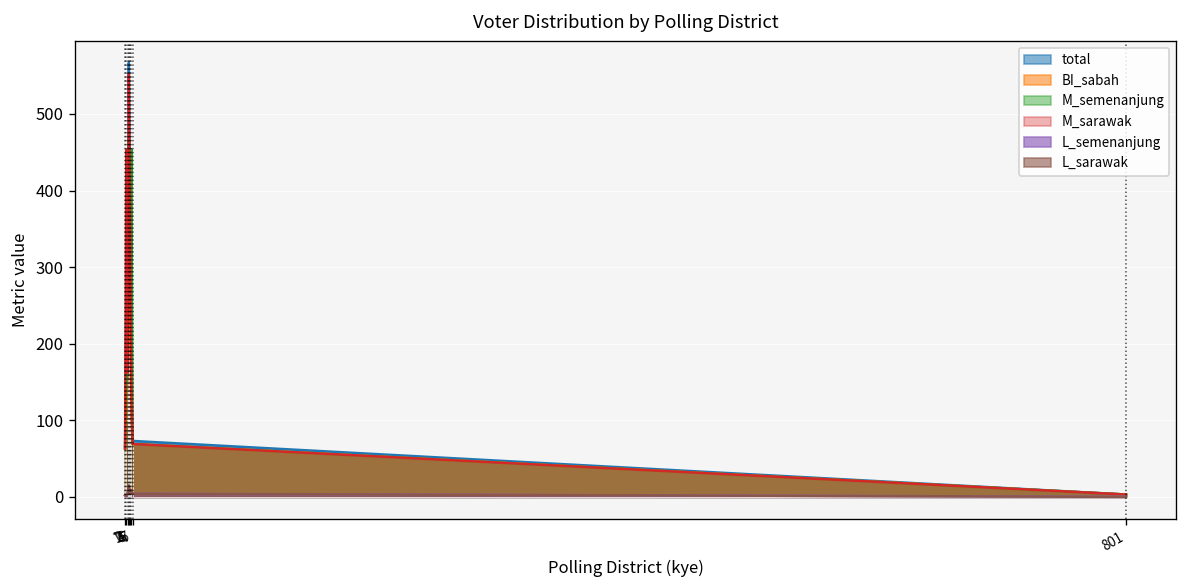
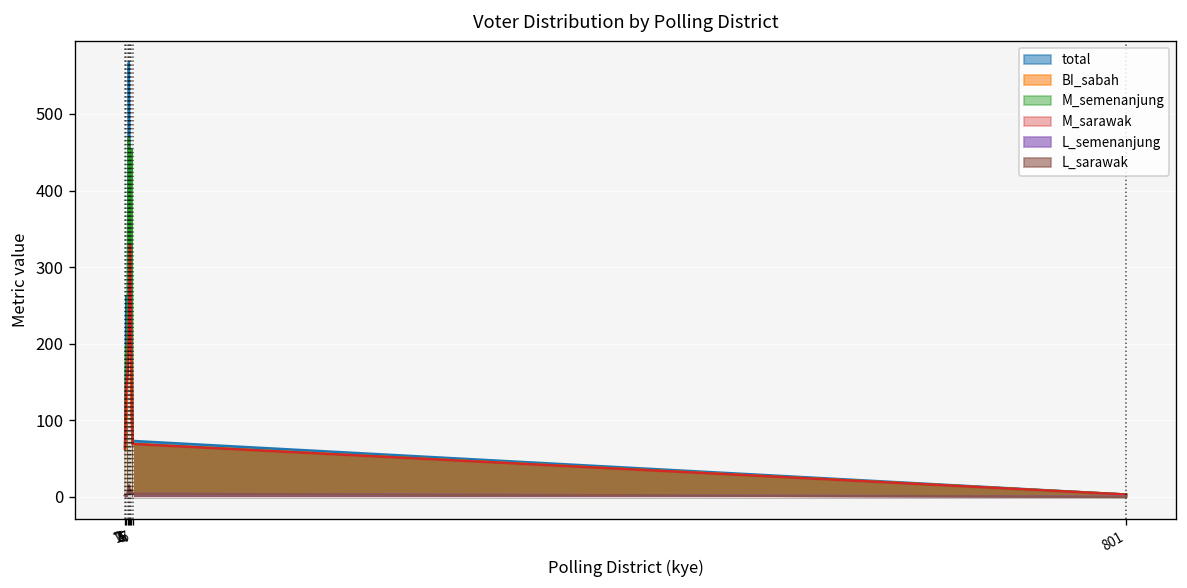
  {
    "total": {
      "2": 260,
      "4": 570,
      "5": 330,
      "7": 70
    },
    "BI_sabah": {
      "2": 110,
      "4": 250
    },
    "M_semenanjung": {
-     "2": 150,
+     "2": 200,
      "4": 470,
      "6": 450
    },
    "M_sarawak": {
-     "2": 450,
-     "4": 550,
-     "6": 150
+     "2": 150,
+     "4": 210,
+     "6": 190
    }
  }
